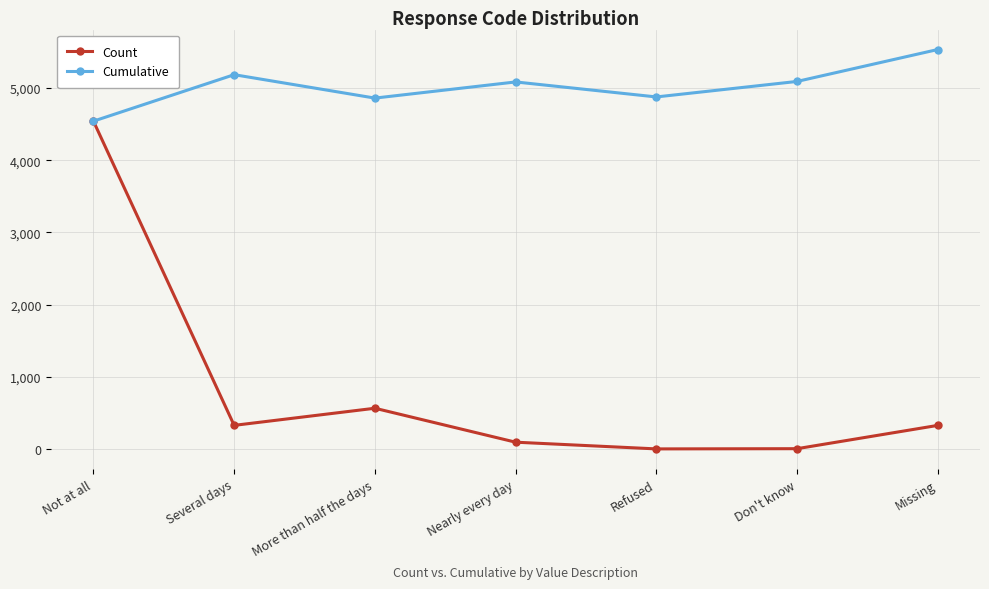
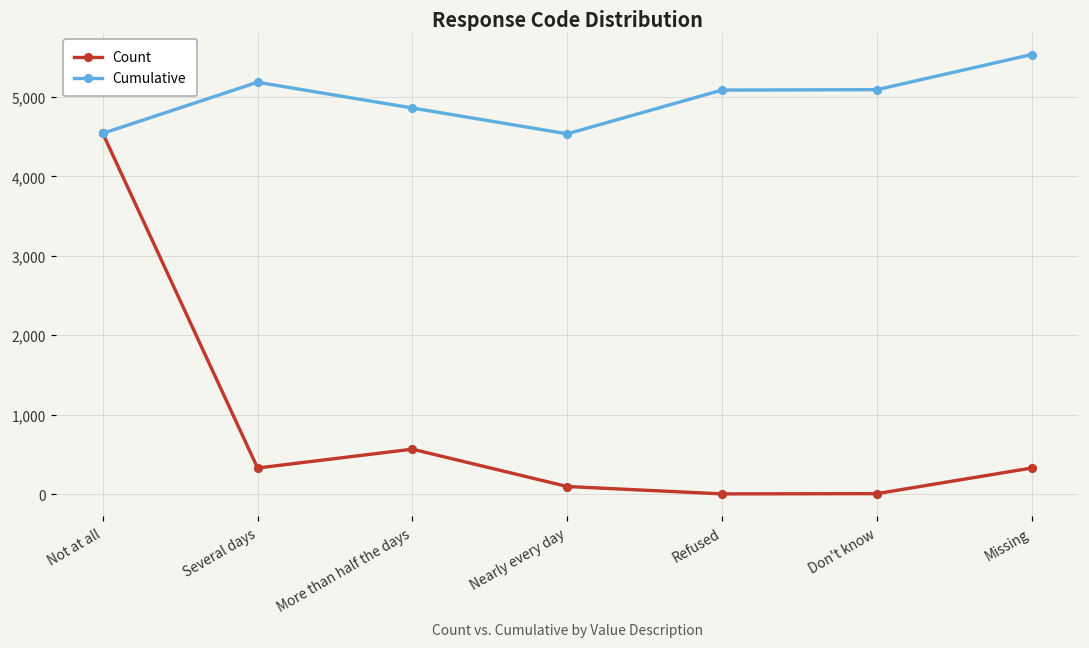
  {
    "Count": {
      "Several days": "300",
      "More than half the days": "600",
      "Nearly every day": "100",
      "Refused": "0",
      "Don't know": "0",
      "Missing": "300"
    },
    "Cumulative": {
      "Several days": "5,200",
      "More than half the days": "4,900",
-     "Nearly every day": "5,100",
-     "Refused": "4,900",
+     "Nearly every day": "4,500",
+     "Refused": "5,100",
      "Don't know": "5,100",
      "Missing": "5,500"
    }
  }
